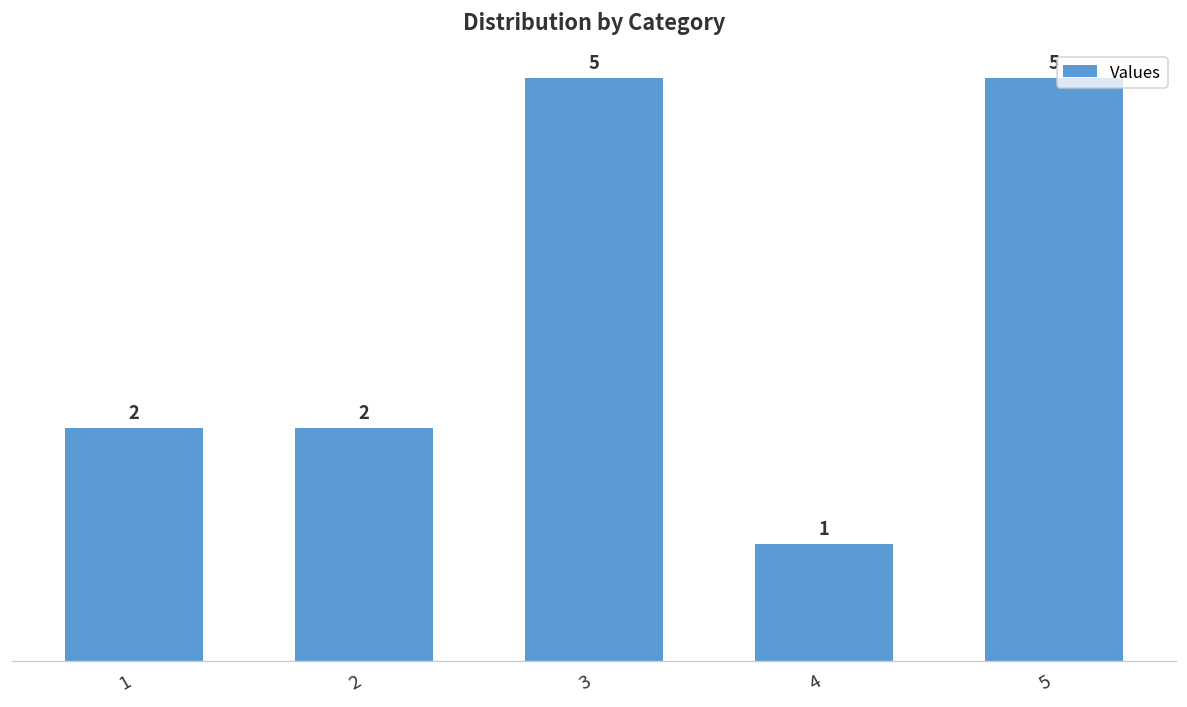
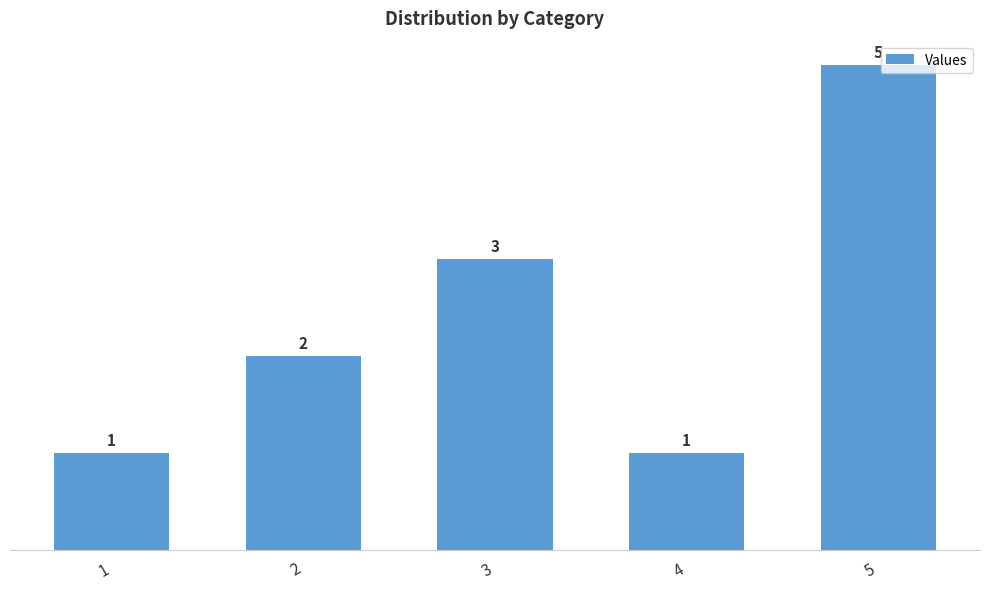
  {
-   "1": 2,
+   "1": 1,
    "2": 2,
-   "3": 5,
+   "3": 3,
    "4": 1
  }
